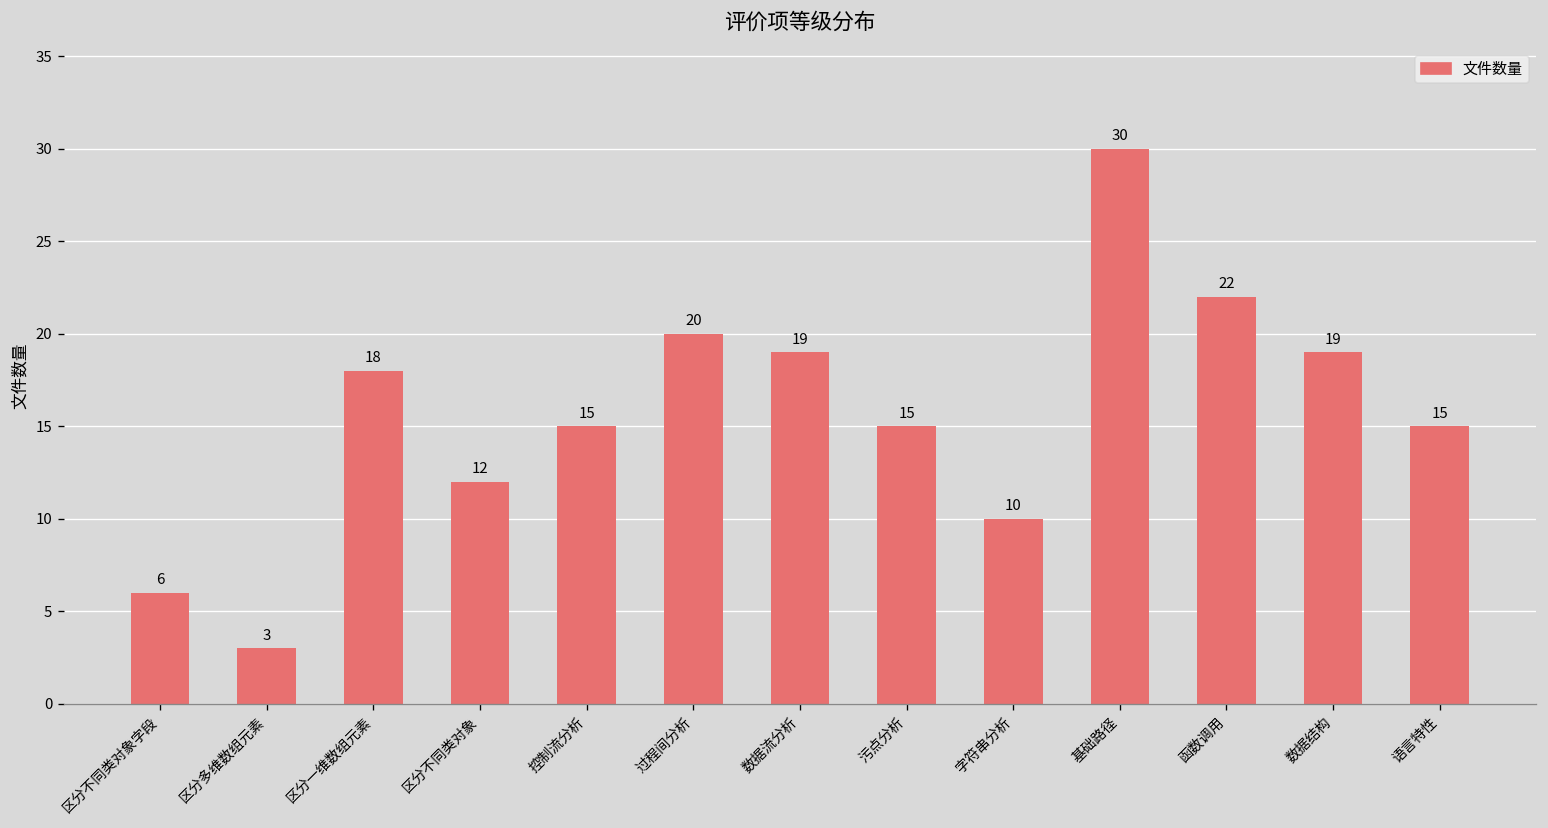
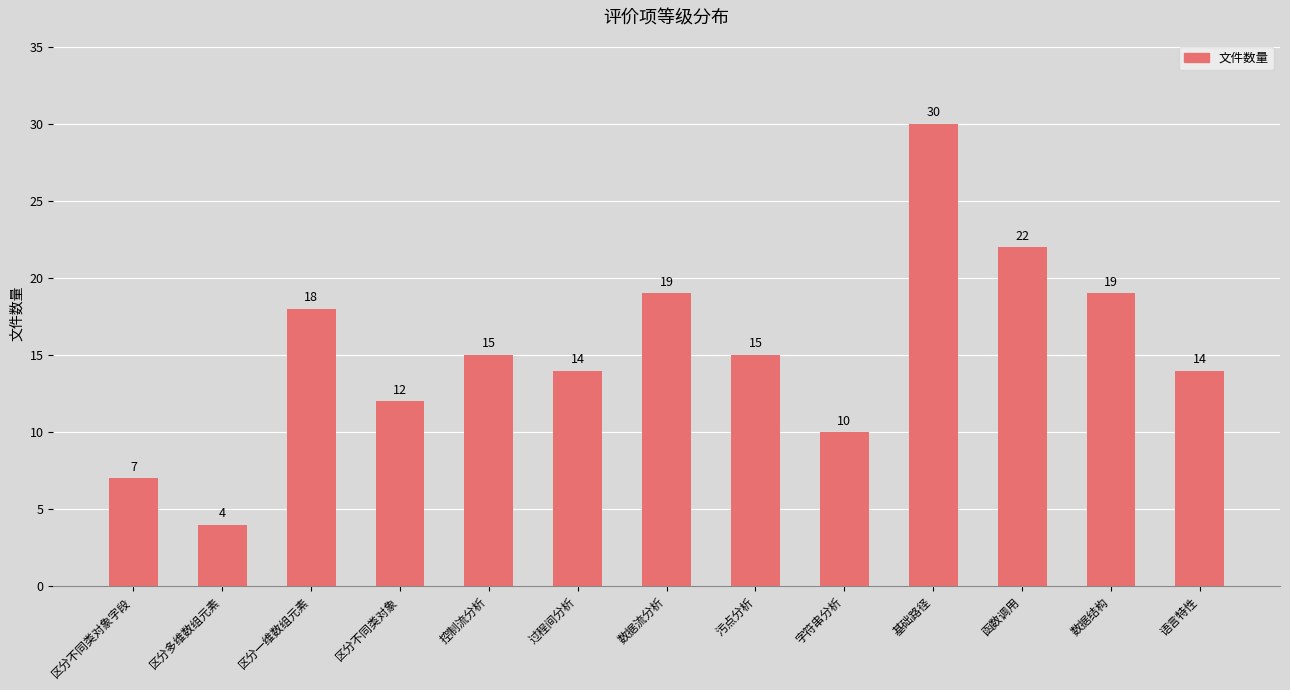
  {
-   "区分不同类对象字段": 6,
-   "区分多维数组元素": 3,
+   "区分不同类对象字段": 7,
+   "区分多维数组元素": 4,
    "区分一维数组元素": 18,
    "区分不同类对象": 12,
    "控制流分析": 15,
-   "过程间分析": 20,
+   "过程间分析": 14,
    "数据流分析": 19,
    "污点分析": 15,
    "字符串分析": 10,
    "基础路径": 30,
    "函数调用": 22,
    "数据结构": 19,
-   "语言特性": 15
+   "语言特性": 14
  }
